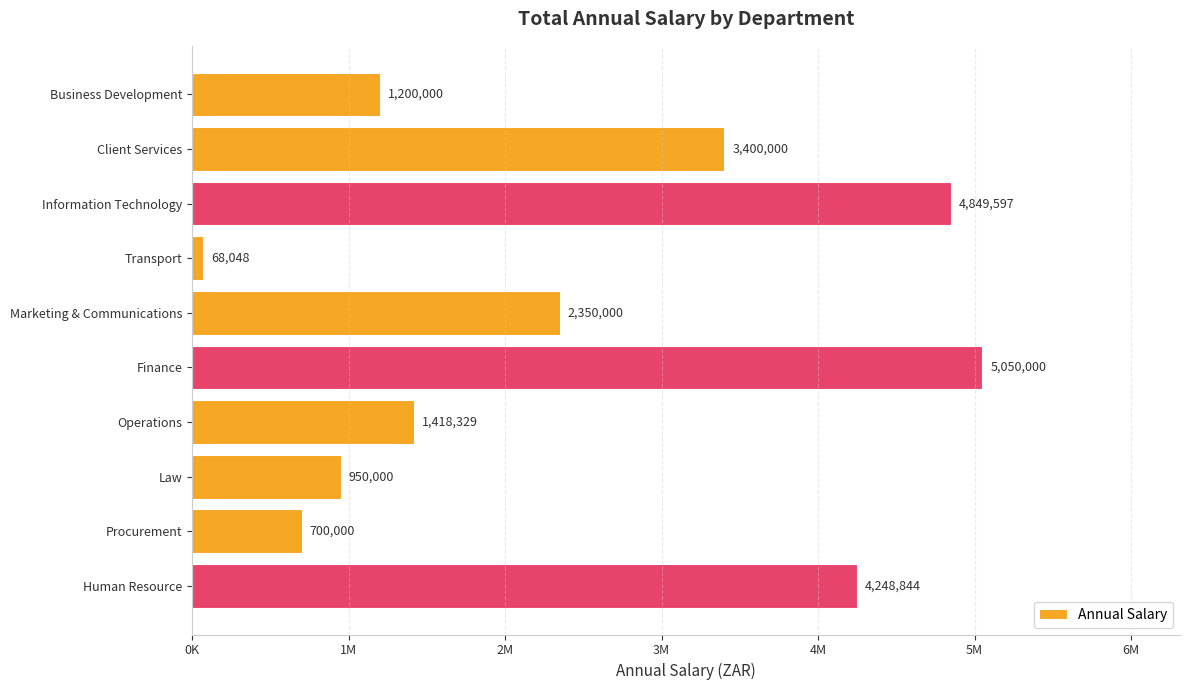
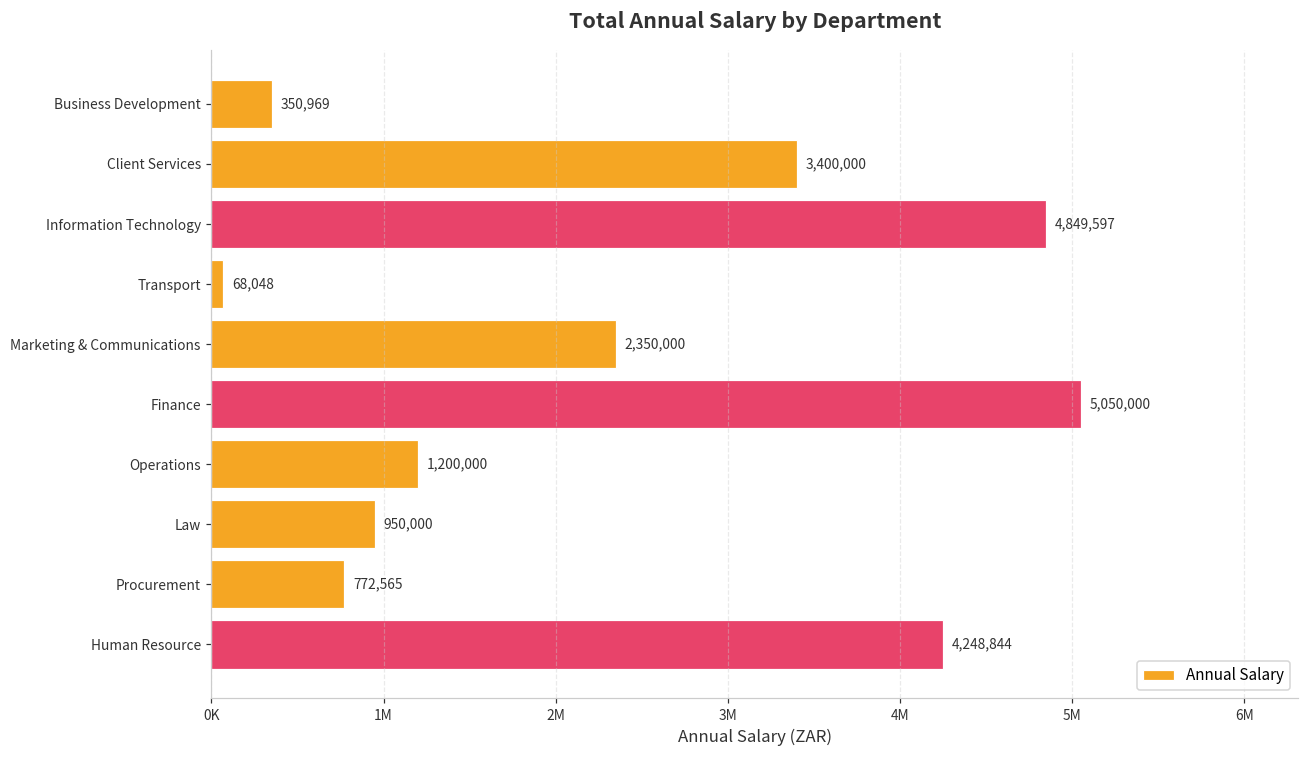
  {
-   "Business Development": "1,200,000",
+   "Business Development": "350,969",
    "Client Services": "3,400,000",
    "Information Technology": "4,849,597",
    "Transport": "68,048",
    "Marketing & Communications": "2,350,000",
    "Finance": "5,050,000",
-   "Operations": "1,418,329",
+   "Operations": "1,200,000",
    "Law": "950,000",
-   "Procurement": "700,000",
+   "Procurement": "772,565",
    "Human Resource": "4,248,844"
  }
